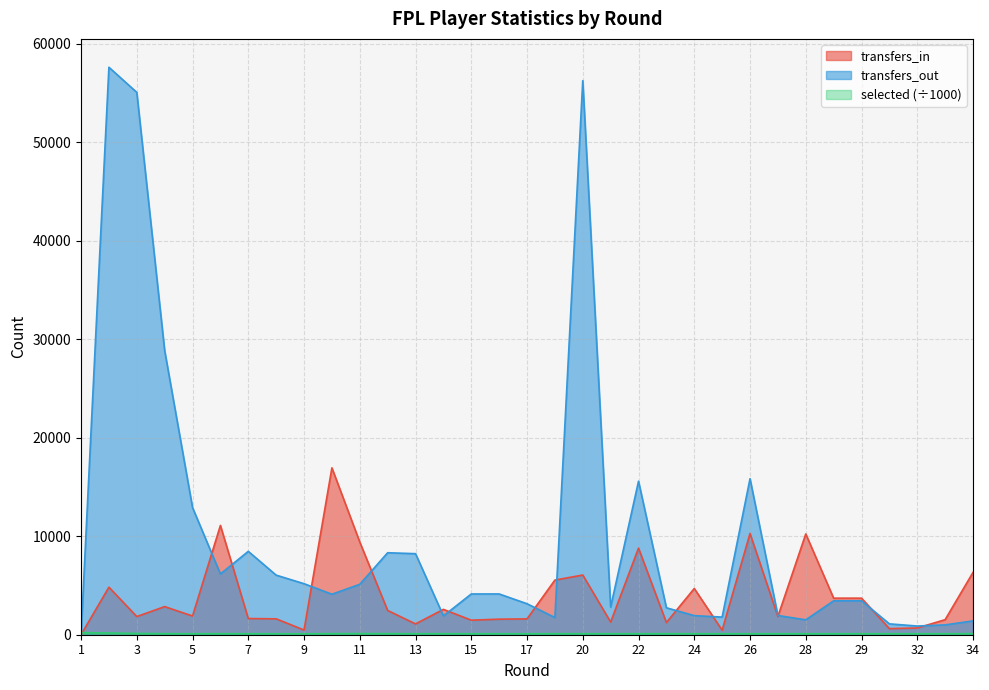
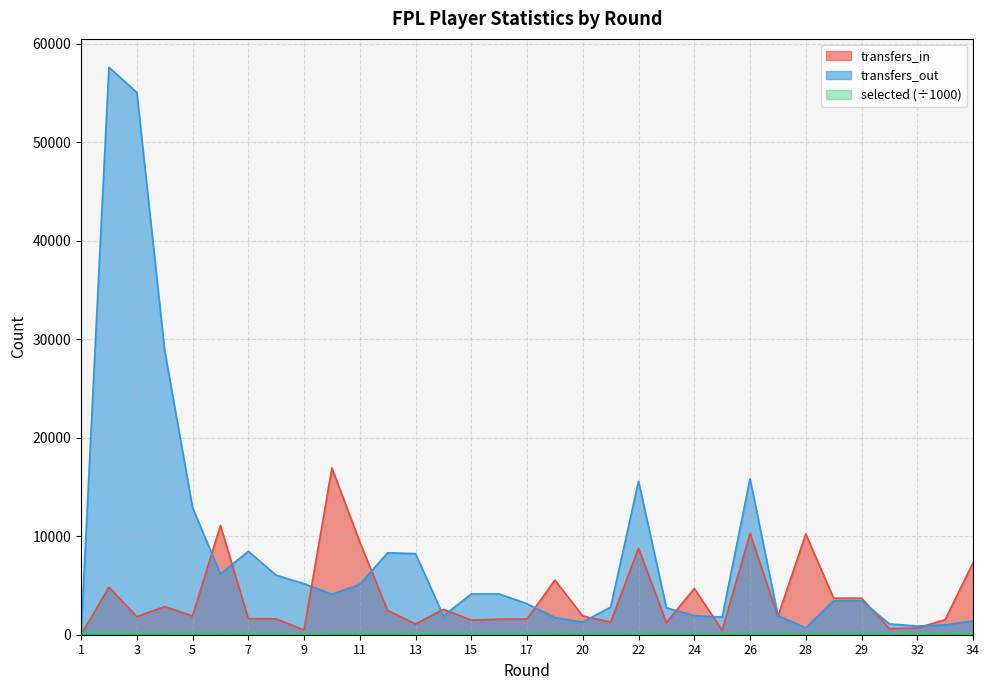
  {
    "transfers_in": {
-     "20": 6000,
+     "20": 2000,
      "22": 9000,
      "24": 5000,
      "26": 10000,
      "28": 10000,
-     "34": 6000
+     "34": 7000
    },
    "transfers_out": {
-     "20": 56000,
+     "20": 1000,
      "22": 16000,
      "24": 2000,
      "26": 16000,
-     "28": 2000,
+     "28": 1000,
      "34": 1000
    },
    "selected (÷1000)": {
      "20": 0,
      "22": 0,
      "24": 0,
      "26": 0,
      "28": 0,
      "32": 0,
      "34": 0
    }
  }
